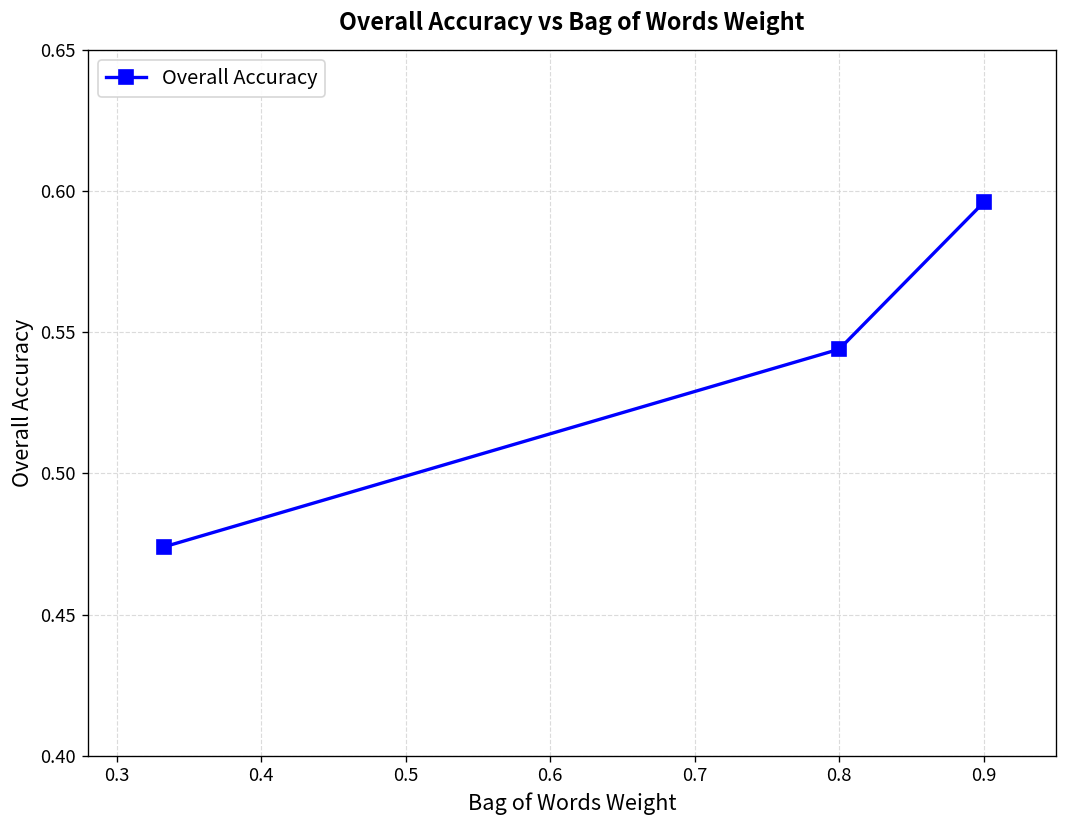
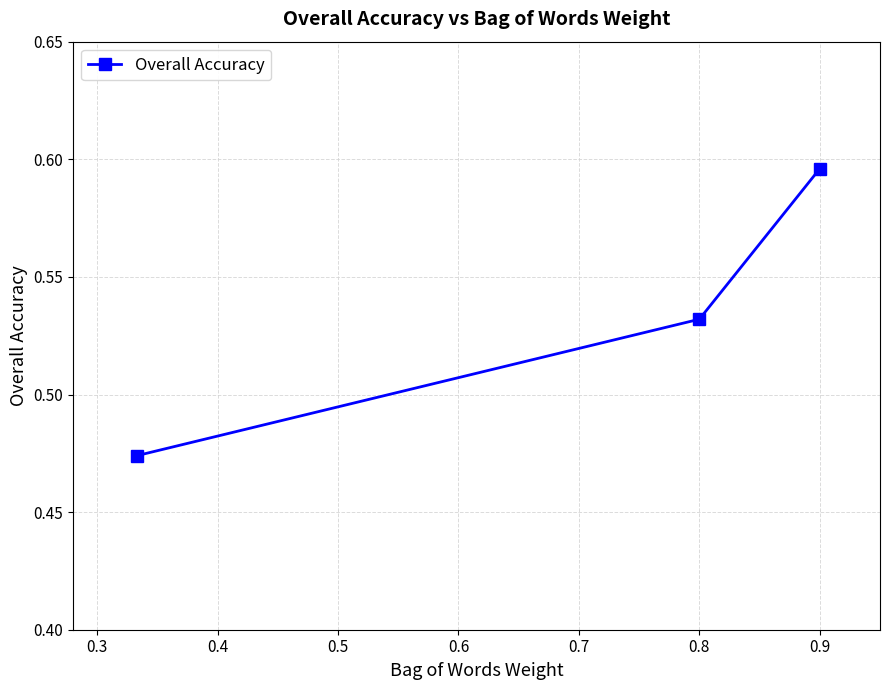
  {
-   "0.8": 0.544,
+   "0.8": 0.532,
    "0.9": 0.596
  }
